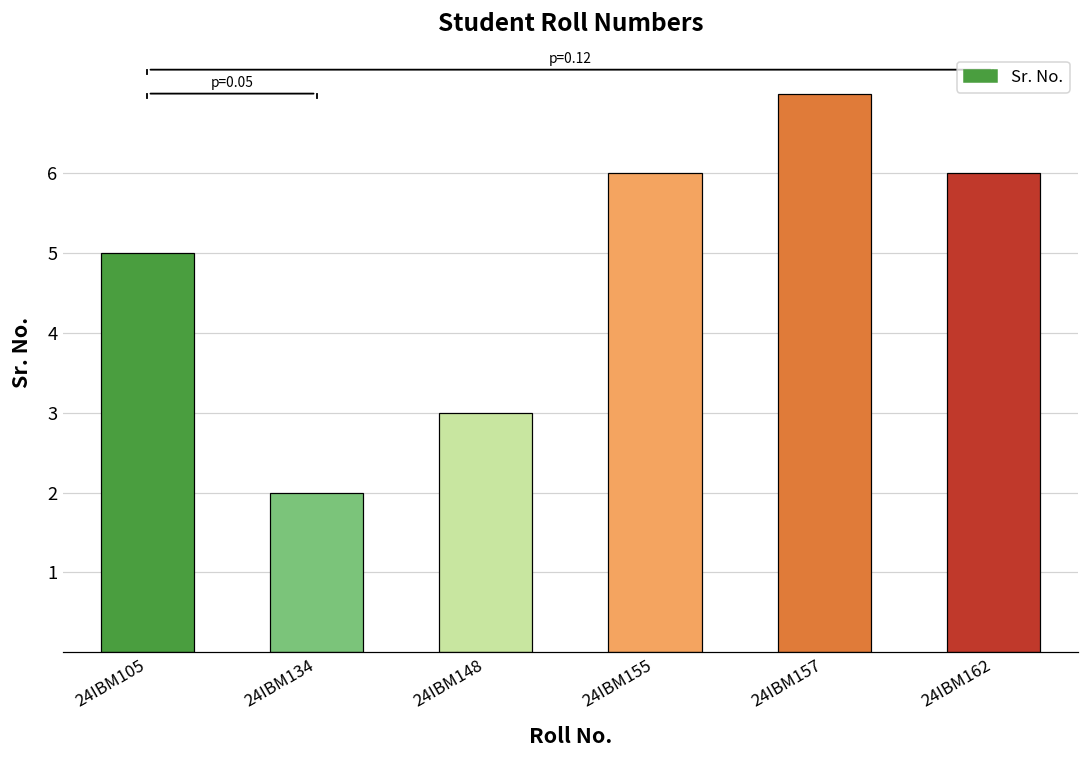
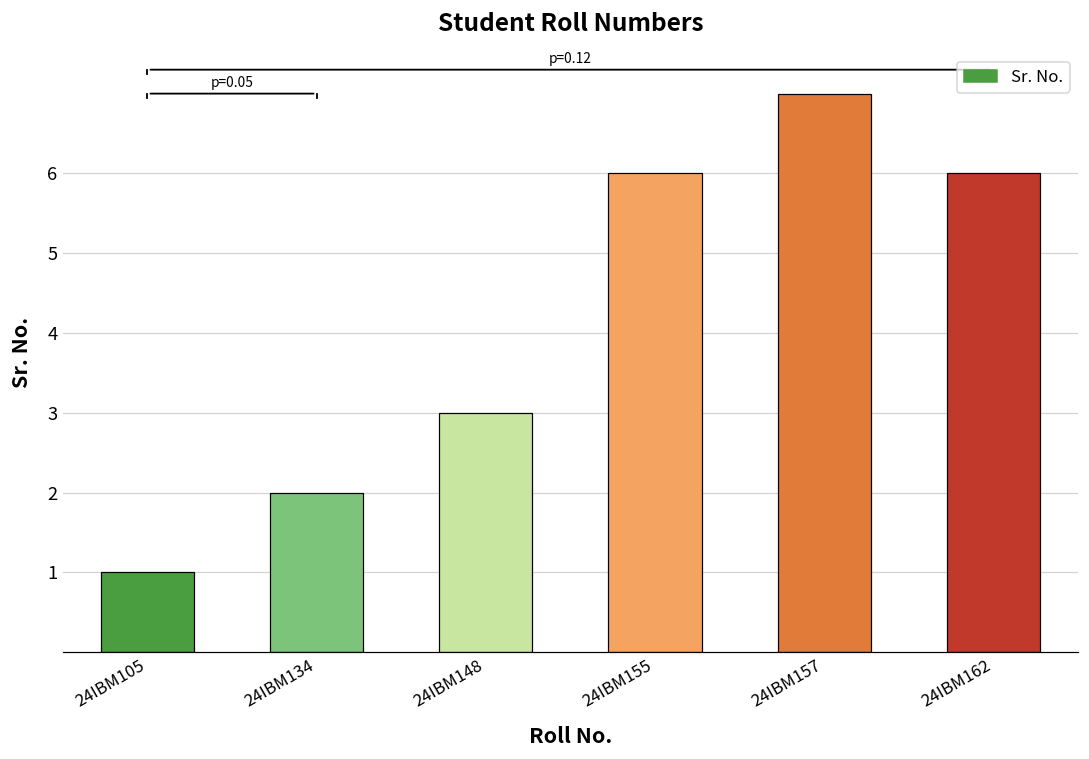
  {
    "Sr. No.": {
-     "24IBM105": 5,
+     "24IBM105": 1,
      "24IBM134": 2,
      "24IBM148": 3,
      "24IBM155": 6,
      "24IBM157": 7,
      "24IBM162": 6
    }
  }
